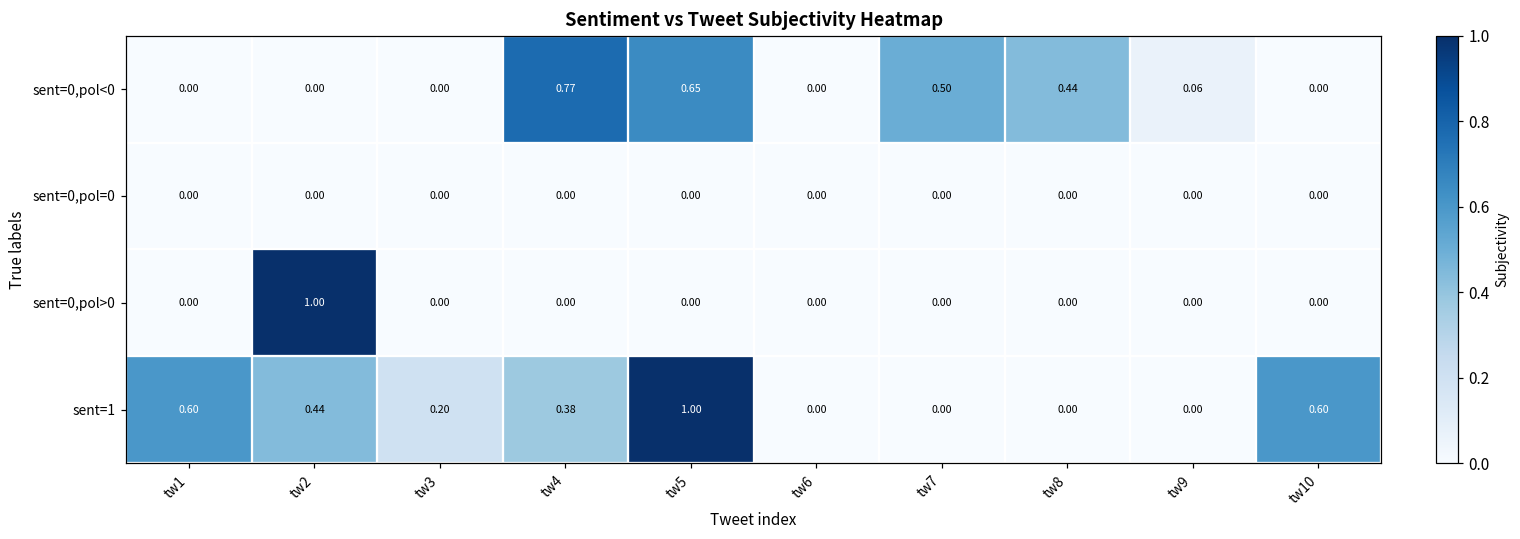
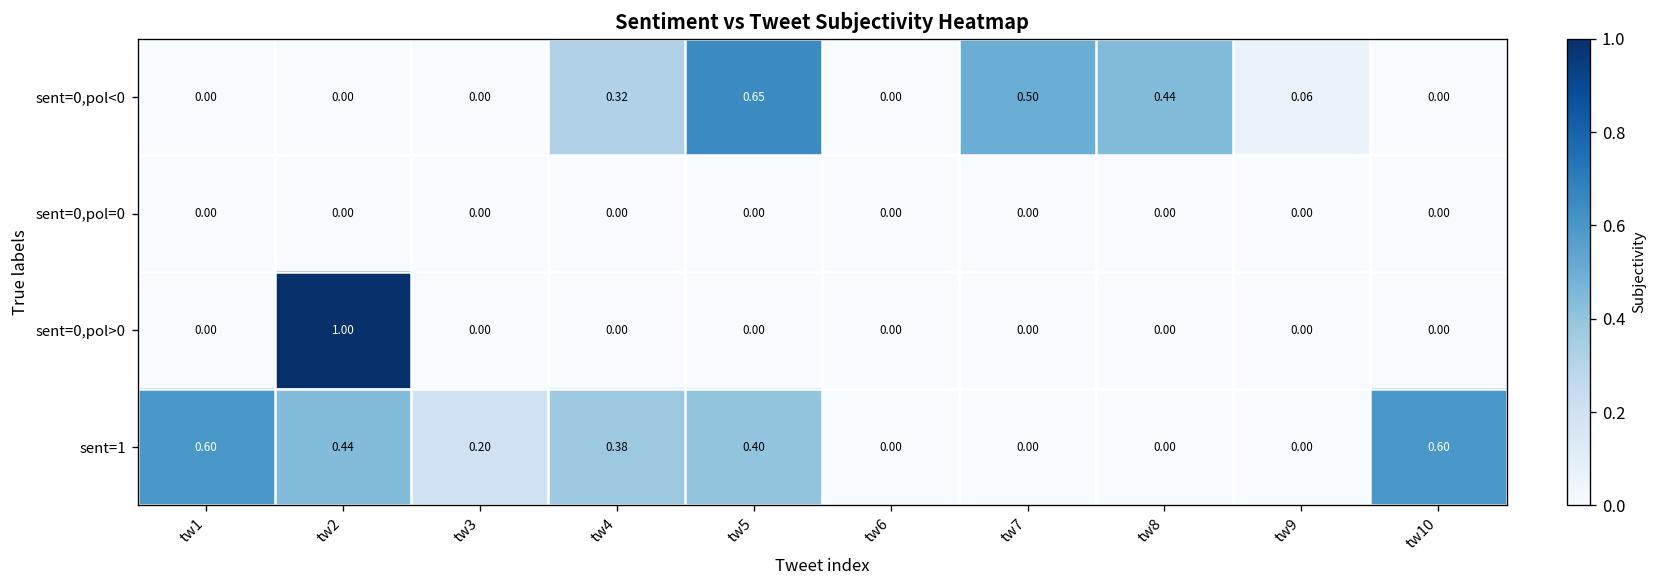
  {
    "sent=0,pol<0": {
      "tw1": 0.00,
      "tw2": 0.00,
      "tw3": 0.00,
-     "tw4": 0.77,
+     "tw4": 0.32,
      "tw5": 0.65,
      "tw6": 0.00,
      "tw7": 0.50,
      "tw8": 0.44,
      "tw9": 0.06,
      "tw10": 0.00
    },
    "sent=0,pol=0": {
      "tw1": 0.00,
      "tw2": 0.00,
      "tw3": 0.00,
      "tw4": 0.00,
      "tw5": 0.00,
      "tw6": 0.00,
      "tw7": 0.00,
      "tw8": 0.00,
      "tw9": 0.00,
      "tw10": 0.00
    },
    "sent=0,pol>0": {
      "tw1": 0.00,
      "tw2": 1.00,
      "tw3": 0.00,
      "tw4": 0.00,
      "tw5": 0.00,
      "tw6": 0.00,
      "tw7": 0.00,
      "tw8": 0.00,
      "tw9": 0.00,
      "tw10": 0.00
    },
    "sent=1": {
      "tw1": 0.60,
      "tw2": 0.44,
      "tw3": 0.20,
      "tw4": 0.38,
-     "tw5": 1.00,
+     "tw5": 0.40,
      "tw6": 0.00,
      "tw7": 0.00,
      "tw8": 0.00,
      "tw9": 0.00,
      "tw10": 0.60
    }
  }
